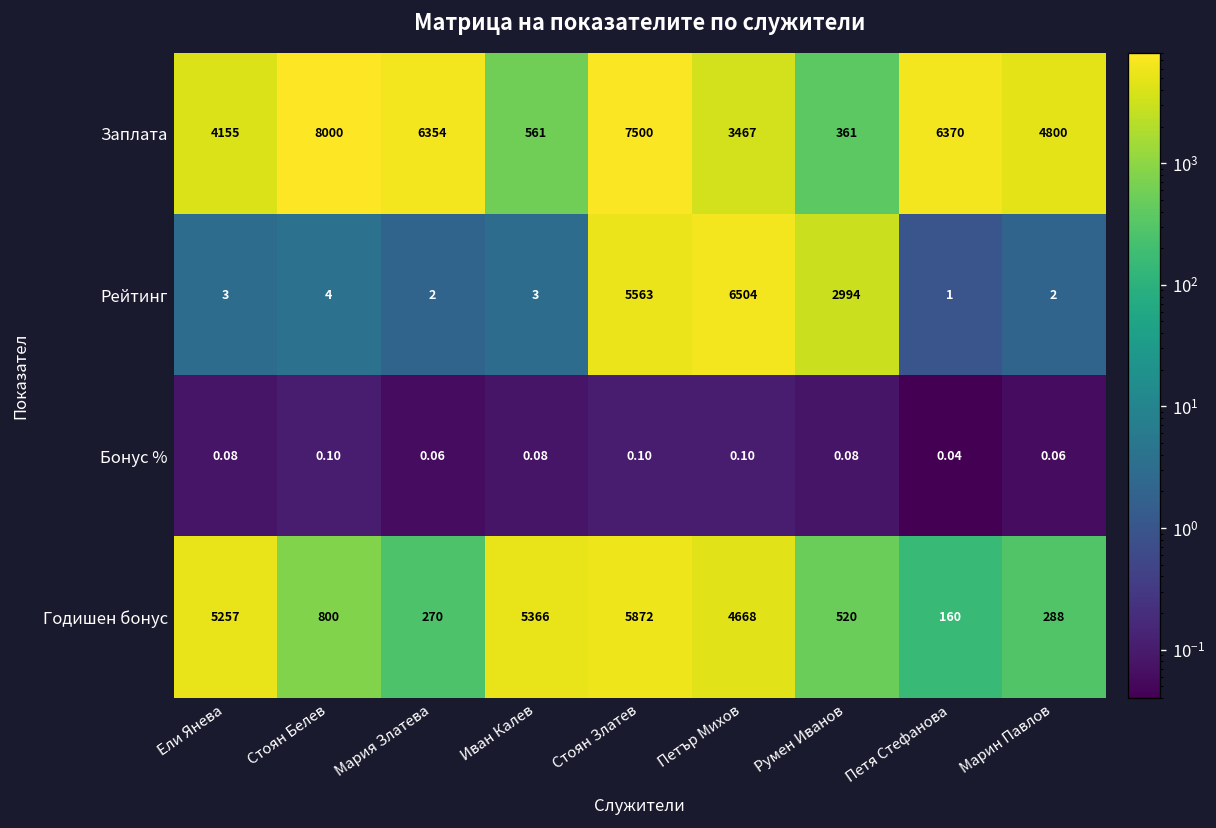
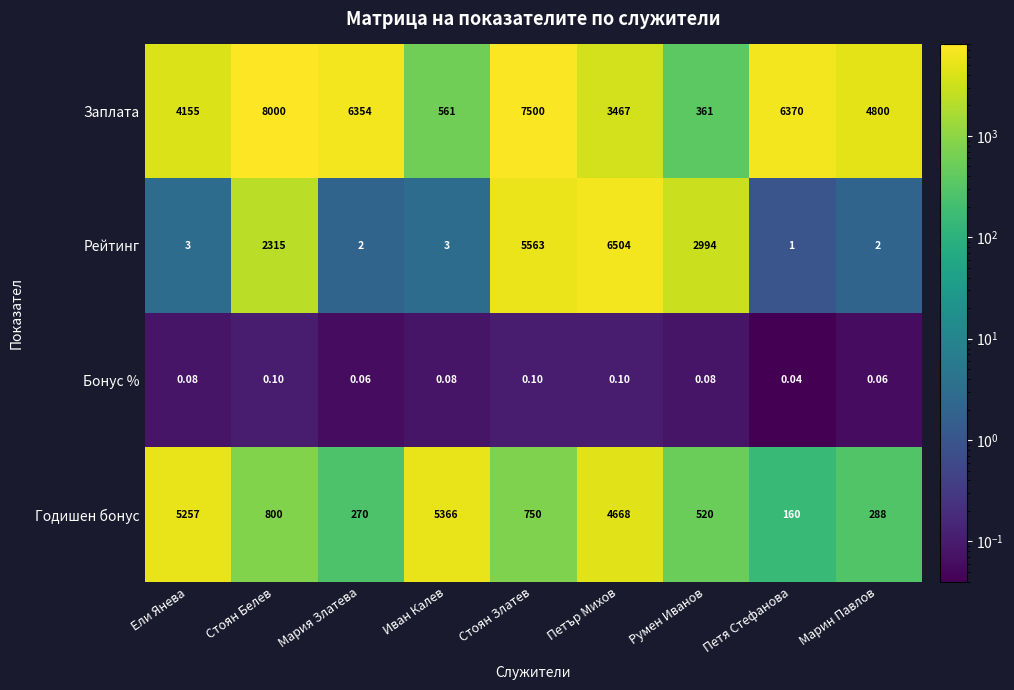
  {
    "Заплата": {
      "Ели Янева": 4155,
      "Стоян Белев": 8000,
      "Мария Златева": 6354,
      "Иван Калев": 561,
      "Стоян Златев": 7500,
      "Петър Михов": 3467,
      "Румен Иванов": 361,
      "Петя Стефанова": 6370,
      "Марин Павлов": 4800
    },
    "Рейтинг": {
      "Ели Янева": 3,
-     "Стоян Белев": 4,
+     "Стоян Белев": 2315,
      "Мария Златева": 2,
      "Иван Калев": 3,
      "Стоян Златев": 5563,
      "Петър Михов": 6504,
      "Румен Иванов": 2994,
      "Петя Стефанова": 1,
      "Марин Павлов": 2
    },
    "Бонус %": {
      "Ели Янева": 0.08,
      "Стоян Белев": 0.10,
      "Мария Златева": 0.06,
      "Иван Калев": 0.08,
      "Стоян Златев": 0.10,
      "Петър Михов": 0.10,
      "Румен Иванов": 0.08,
      "Петя Стефанова": 0.04,
      "Марин Павлов": 0.06
    },
    "Годишен бонус": {
      "Ели Янева": 5257,
      "Стоян Белев": 800,
      "Мария Златева": 270,
      "Иван Калев": 5366,
-     "Стоян Златев": 5872,
+     "Стоян Златев": 750,
      "Петър Михов": 4668,
      "Румен Иванов": 520,
      "Петя Стефанова": 160,
      "Марин Павлов": 288
    }
  }
